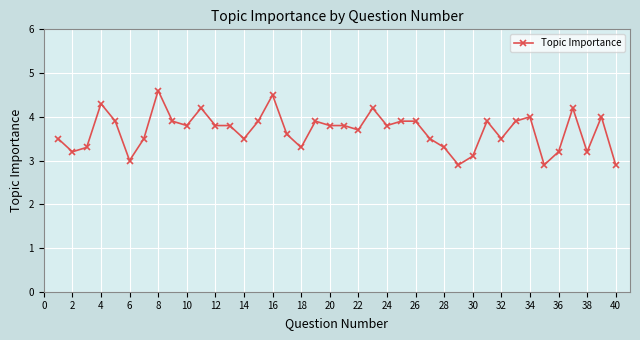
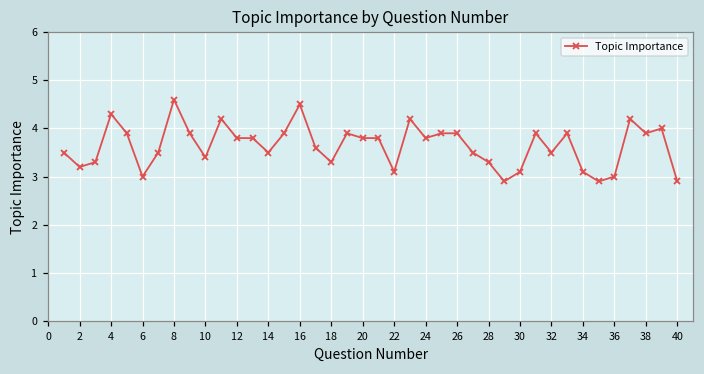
  {
    "2": 3.2,
    "4": 4.3,
    "6": 3.0,
    "8": 4.6,
-   "10": 3.8,
+   "10": 3.4,
    "12": 3.8,
    "14": 3.5,
    "16": 4.5,
    "18": 3.3,
    "20": 3.8,
-   "22": 3.7,
+   "22": 3.1,
    "24": 3.8,
    "26": 3.9,
    "28": 3.3,
    "30": 3.1,
    "32": 3.5,
-   "34": 4.0,
-   "36": 3.2,
-   "38": 3.2,
+   "34": 3.1,
+   "36": 3.0,
+   "38": 3.9,
    "40": 2.9
  }
